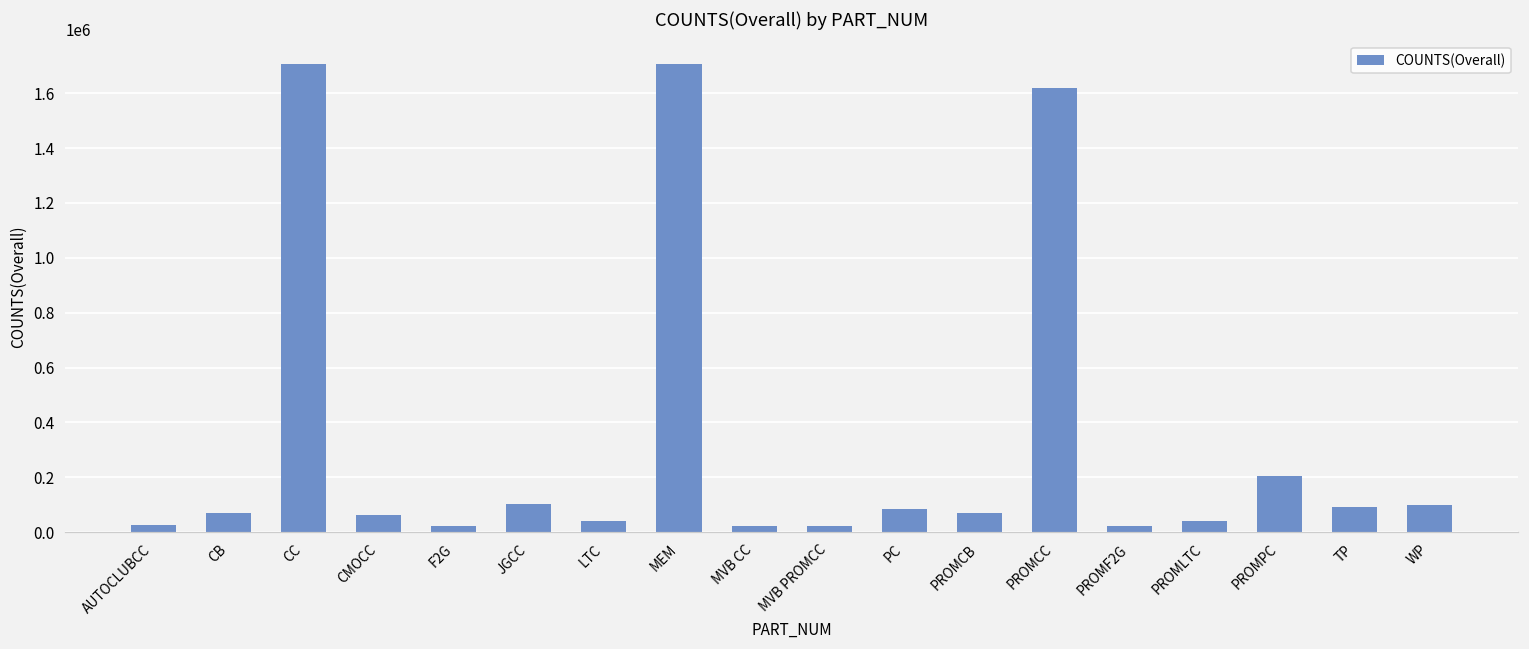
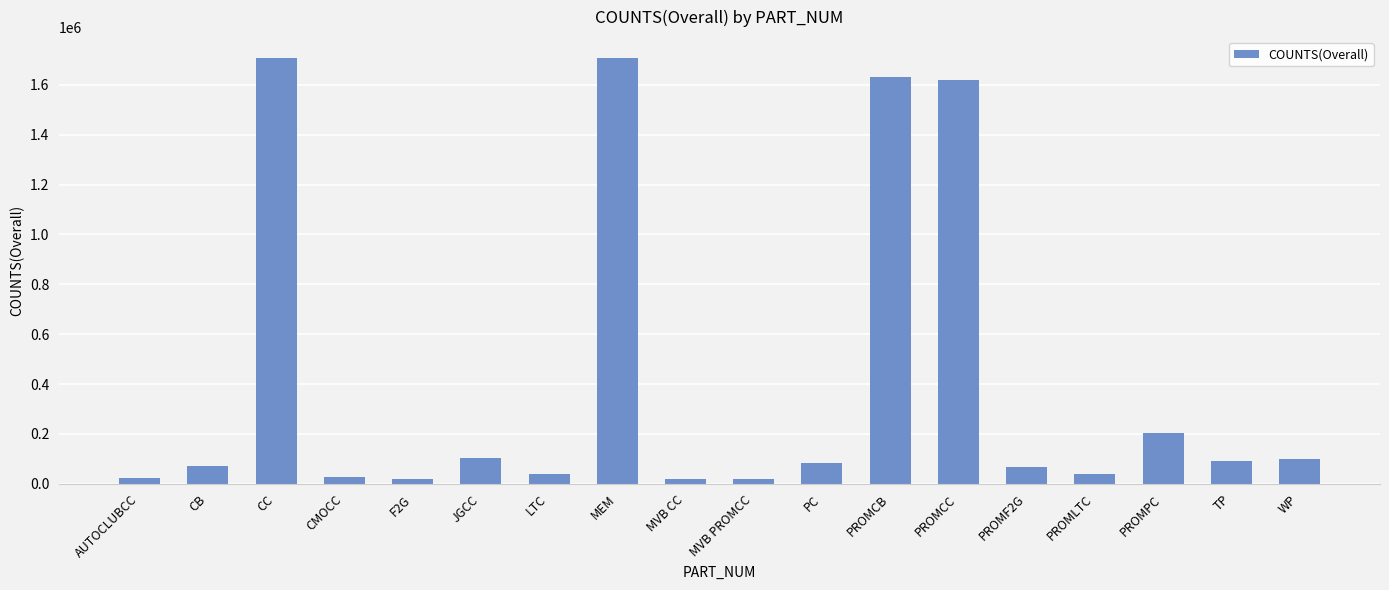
  {
    "AUTOCLUBCC": 20000,
    "CB": 70000,
    "CC": 1710000,
-   "CMOCC": 60000,
+   "CMOCC": 30000,
    "F2G": 20000,
    "JGCC": 100000,
    "LTC": 40000,
    "MEM": 1710000,
    "MVB CC": 20000,
    "MVB PROMCC": 20000,
    "PC": 80000,
-   "PROMCB": 70000,
+   "PROMCB": 1630000,
    "PROMCC": 1620000,
-   "PROMF2G": 20000,
+   "PROMF2G": 70000,
    "PROMLTC": 40000,
    "PROMPC": 200000,
    "TP": 90000,
    "WP": 100000
  }
